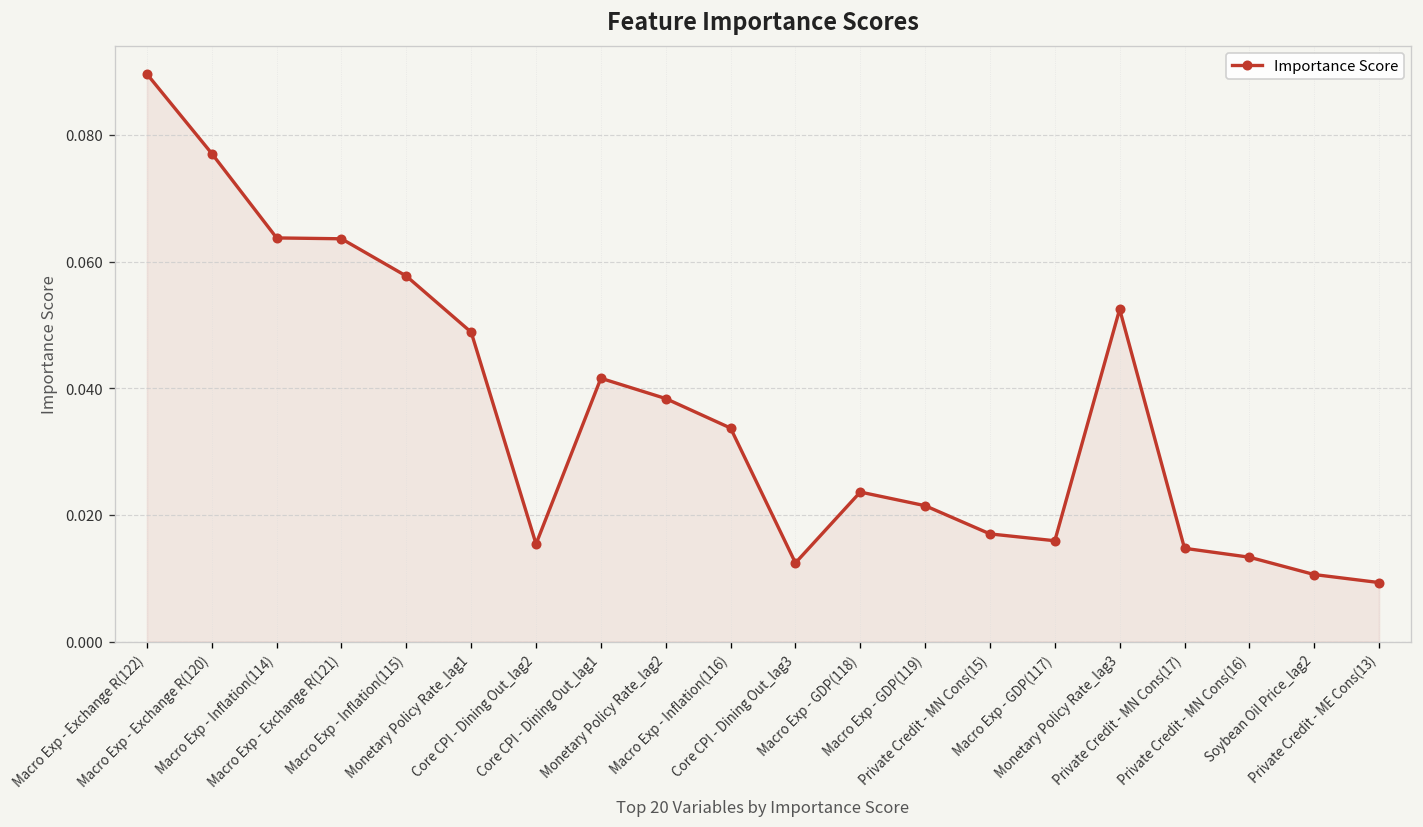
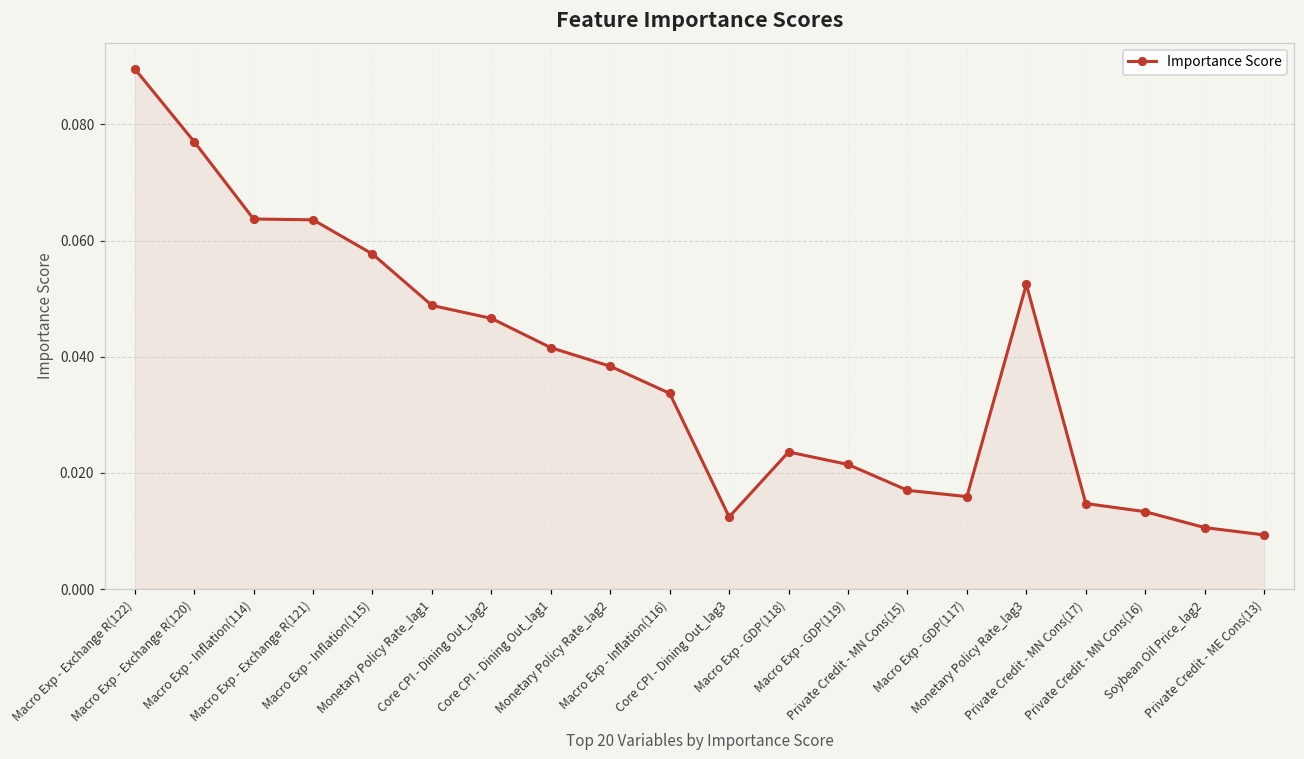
  {
    "Macro Exp - Exchange R(122)": 0.090,
    "Macro Exp - Exchange R(120)": 0.077,
    "Macro Exp - Inflation(114)": 0.064,
    "Macro Exp - Exchange R(121)": 0.064,
    "Macro Exp - Inflation(115)": 0.058,
    "Monetary Policy Rate_lag1": 0.049,
-   "Core CPI - Dining Out_lag2": 0.015,
+   "Core CPI - Dining Out_lag2": 0.047,
    "Core CPI - Dining Out_lag1": 0.042,
    "Monetary Policy Rate_lag2": 0.038,
    "Macro Exp - Inflation(116)": 0.034,
    "Core CPI - Dining Out_lag3": 0.012,
    "Macro Exp - GDP(118)": 0.024,
    "Macro Exp - GDP(119)": 0.021,
    "Private Credit - MN Cons(15)": 0.017,
    "Macro Exp - GDP(117)": 0.016,
    "Monetary Policy Rate_lag3": 0.052,
    "Private Credit - MN Cons(17)": 0.015,
    "Private Credit - MN Cons(16)": 0.013,
    "Soybean Oil Price_lag2": 0.011,
    "Private Credit - ME Cons(13)": 0.009
  }
